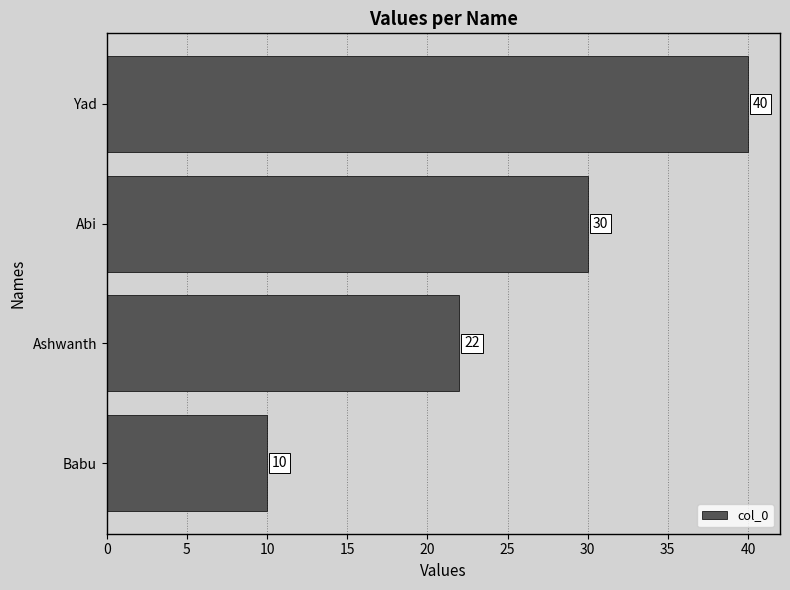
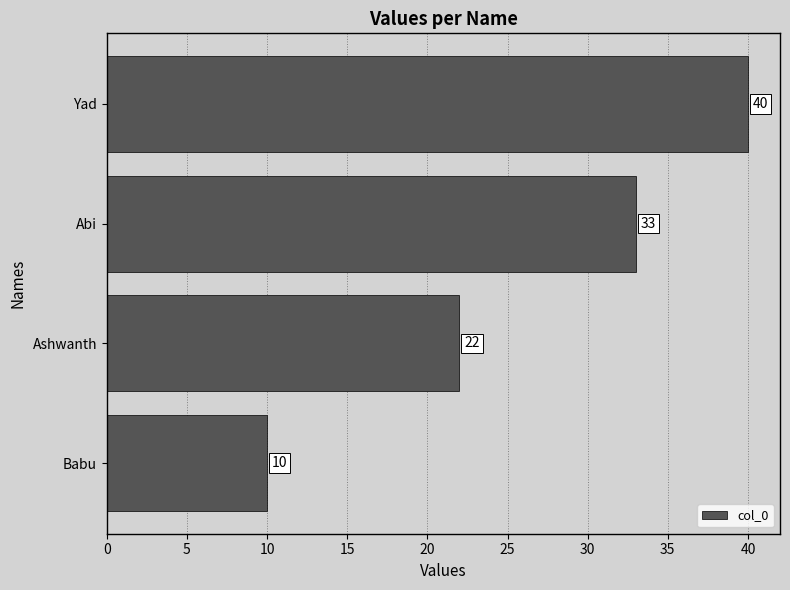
  {
-   "Abi": 30
+   "Abi": 33
  }
